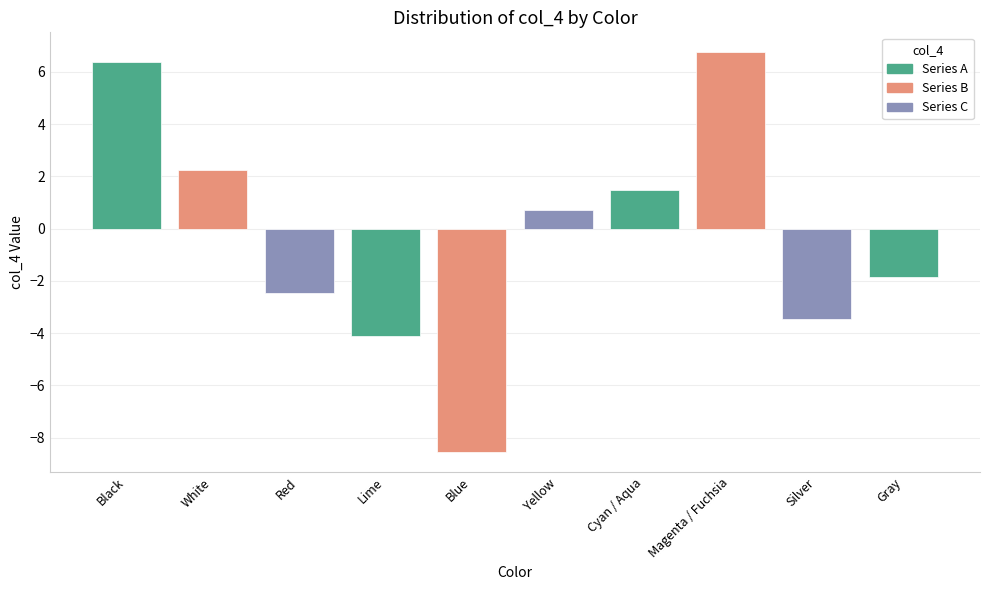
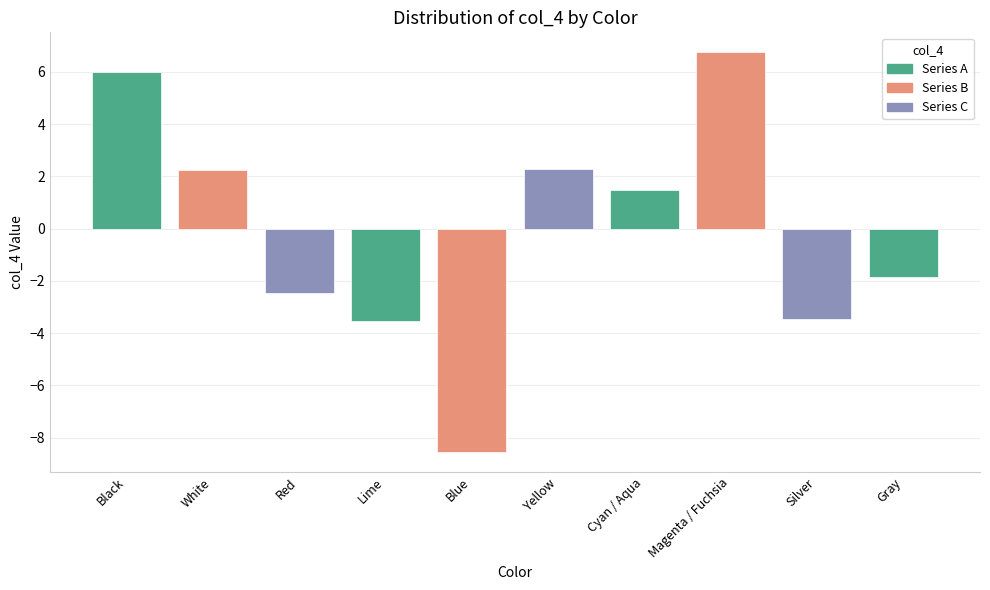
  {
-   "Black": 6.4,
+   "Black": 6.0,
    "White": 2.2,
    "Red": -2.5,
-   "Lime": -4.1,
+   "Lime": -3.5,
    "Blue": -8.5,
-   "Yellow": 0.7,
+   "Yellow": 2.3,
    "Cyan / Aqua": 1.5,
    "Magenta / Fuchsia": 6.7,
    "Silver": -3.5,
    "Gray": -1.8
  }
